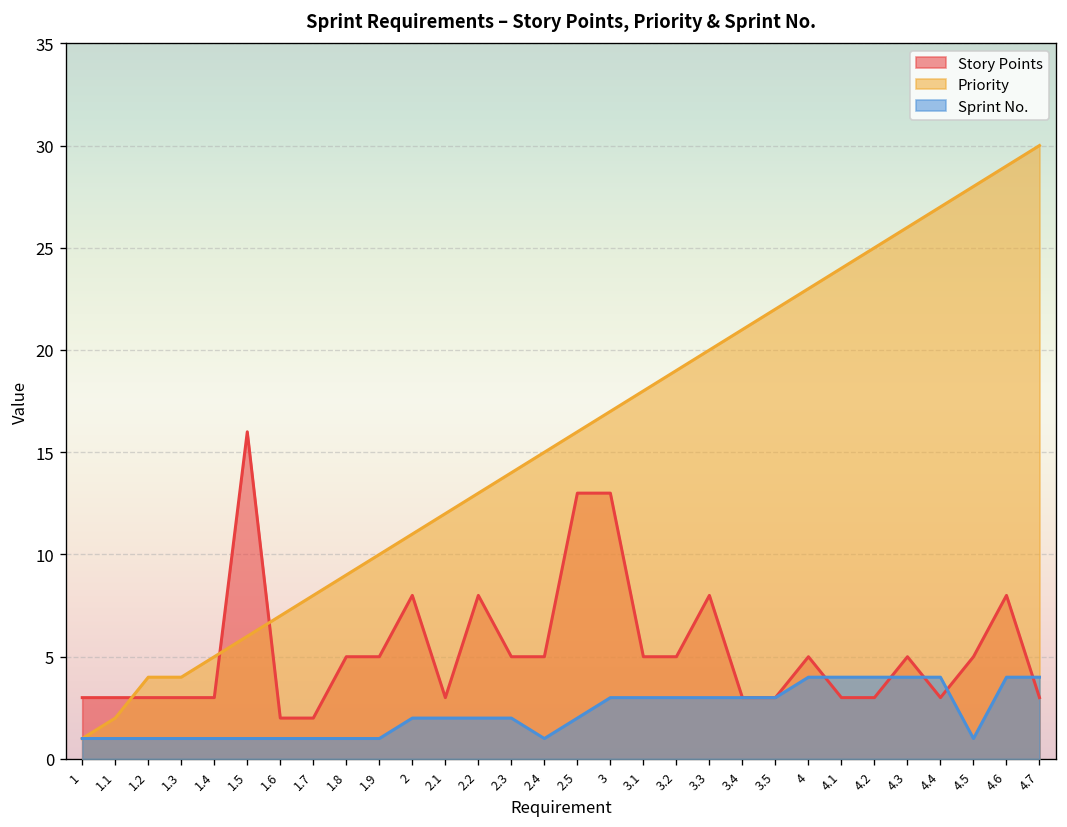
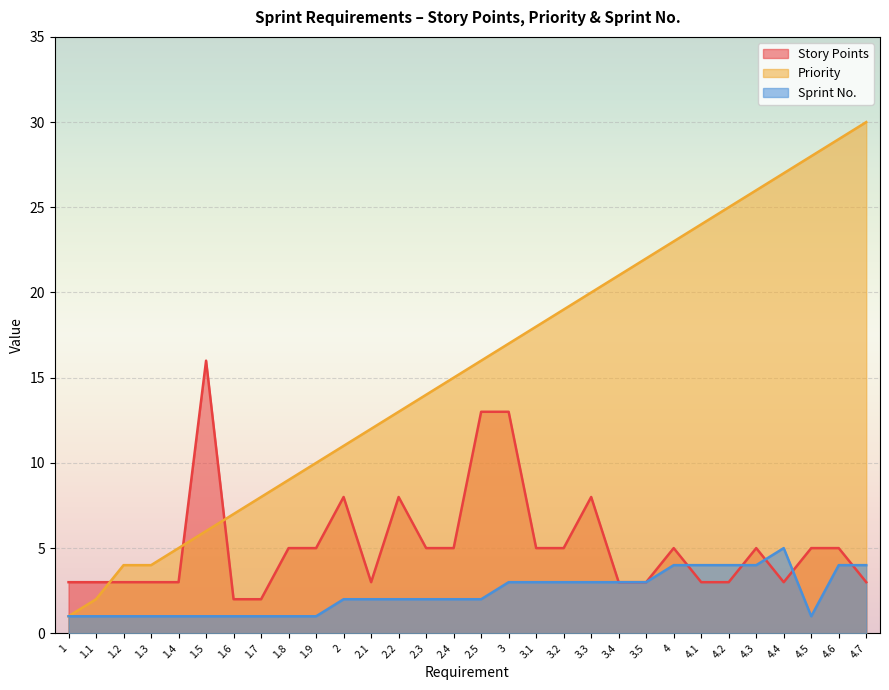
  {
    "Story Points": {
      "1": 3,
      "1.1": 3,
      "1.2": 3,
      "1.3": 3,
      "1.4": 3,
      "1.5": 16,
      "1.6": 2,
      "1.7": 2,
      "1.8": 5,
      "1.9": 5,
      "2": 8,
      "2.1": 3,
      "2.2": 8,
      "2.3": 5,
      "2.4": 5,
      "2.5": 13,
      "3": 13,
      "3.1": 5,
      "3.2": 5,
      "3.3": 8,
      "4": 5,
      "4.1": 3,
      "4.2": 3,
      "4.3": 5,
      "4.4": 3,
      "4.5": 5,
-     "4.6": 8,
+     "4.6": 5,
      "4.7": 3
    },
    "Priority": {
      "1.1": 2,
      "1.2": 4,
      "1.3": 4,
      "1.4": 5,
      "1.5": 6,
      "1.6": 7,
      "1.7": 8,
      "1.8": 9,
      "1.9": 10,
      "2": 11,
      "2.1": 12,
      "2.2": 13,
      "2.3": 14,
      "2.4": 15,
      "2.5": 16,
      "3": 17,
      "3.1": 18,
      "3.2": 19,
      "3.3": 20,
      "3.4": 21,
      "3.5": 22,
      "4": 23,
      "4.1": 24,
      "4.2": 25,
      "4.3": 26,
      "4.4": 27,
      "4.5": 28,
      "4.6": 29,
      "4.7": 30
    },
    "Sprint No.": {
      "1.1": 1,
      "1.2": 1,
      "1.3": 1,
      "1.4": 1,
      "1.5": 1,
      "1.6": 1,
      "1.7": 1,
      "1.8": 1,
      "1.9": 1,
      "2": 2,
      "2.1": 2,
      "2.2": 2,
      "2.3": 2,
-     "2.4": 1,
+     "2.4": 2,
      "2.5": 2,
      "3": 3,
      "3.1": 3,
      "3.2": 3,
      "3.3": 3,
      "4": 4,
      "4.1": 4,
      "4.2": 4,
      "4.3": 4,
-     "4.4": 4,
+     "4.4": 5,
      "4.5": 1,
      "4.6": 4,
      "4.7": 4
    }
  }
